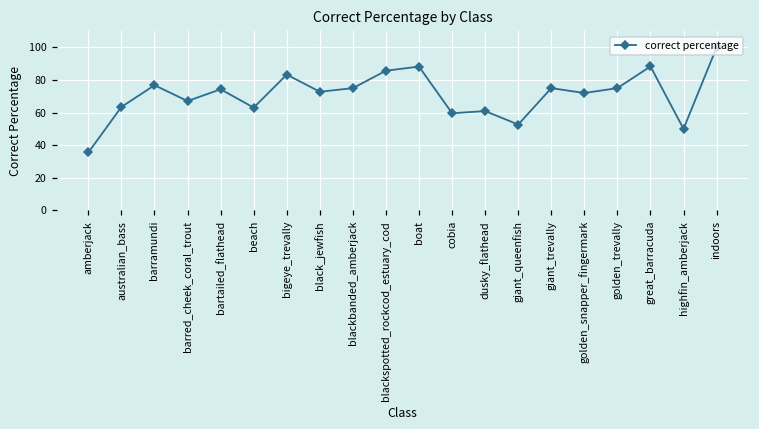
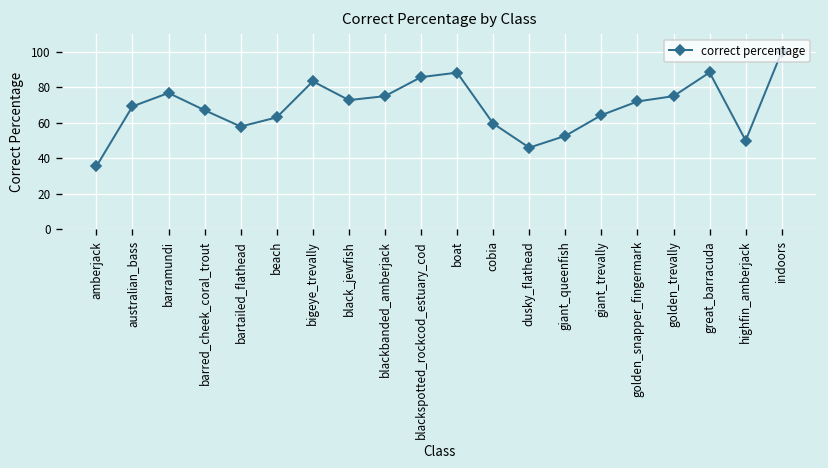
  {
    "amberjack": 35,
-   "australian_bass": 63,
+   "australian_bass": 69,
    "barramundi": 77,
    "barred_cheek_coral_trout": 67,
-   "bartailed_flathead": 74,
+   "bartailed_flathead": 58,
    "beach": 63,
    "bigeye_trevally": 83,
    "black_jewfish": 73,
    "blackbanded_amberjack": 75,
    "blackspotted_rockcod_estuary_cod": 86,
    "boat": 88,
    "cobia": 60,
-   "dusky_flathead": 61,
+   "dusky_flathead": 46,
    "giant_queenfish": 53,
-   "giant_trevally": 75,
+   "giant_trevally": 64,
    "golden_snapper_fingermark": 72,
    "golden_trevally": 75,
    "great_barracuda": 88,
    "highfin_amberjack": 50
  }
